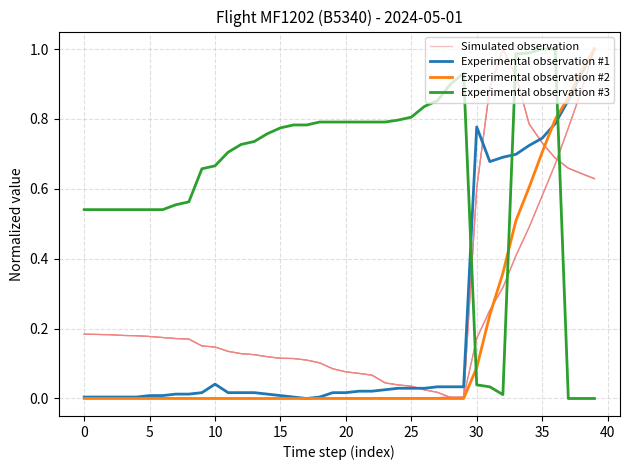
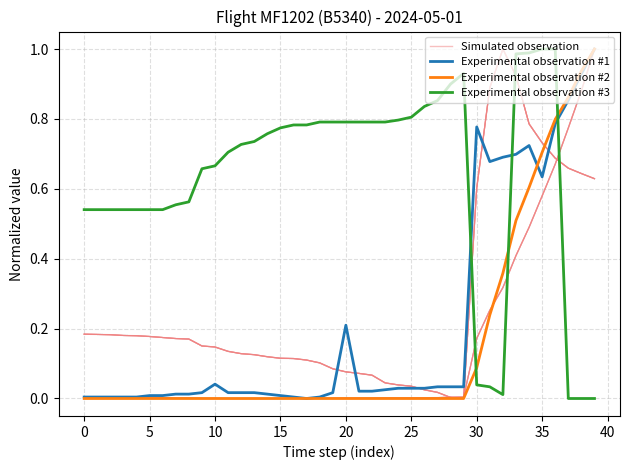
  {
    "Experimental observation #1": {
      "10": 0.04,
      "15": 0.01,
-     "20": 0.02,
+     "20": 0.21,
      "30": 0.78,
-     "35": 0.74
+     "35": 0.63
    },
    "Experimental observation #2": {
      "30": 0.09,
      "35": 0.70
    },
    "Experimental observation #3": {
      "0": 0.54,
      "5": 0.54,
      "10": 0.67,
      "15": 0.77,
      "20": 0.79,
      "25": 0.81,
      "30": 0.04
    }
  }
